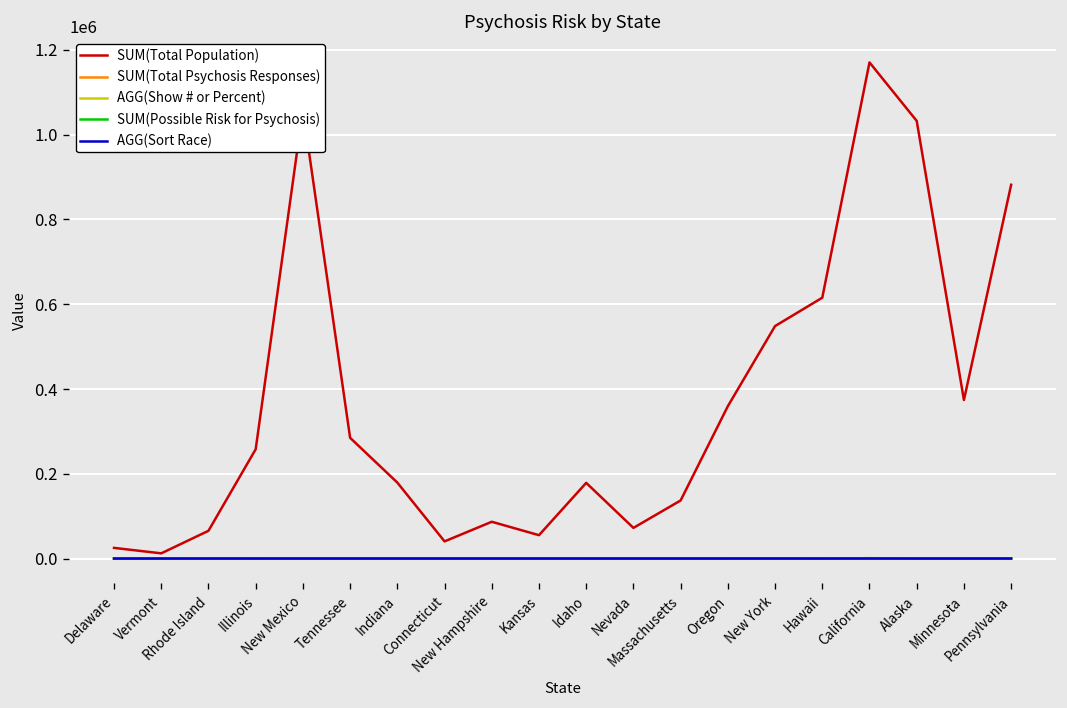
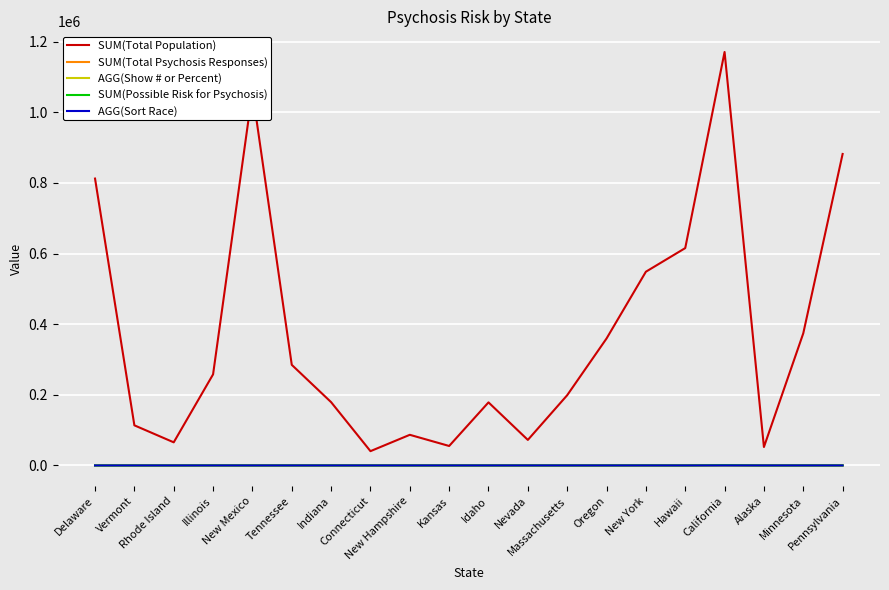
  {
    "SUM(Total Population)": {
-     "Delaware": 30000,
-     "Vermont": 10000,
+     "Delaware": 810000,
+     "Vermont": 110000,
      "Rhode Island": 70000,
      "Illinois": 260000,
      "Tennessee": 280000,
      "Indiana": 180000,
      "Connecticut": 40000,
      "New Hampshire": 90000,
      "Kansas": 60000,
      "Idaho": 180000,
      "Nevada": 70000,
-     "Massachusetts": 140000,
+     "Massachusetts": 200000,
      "Oregon": 360000,
      "New York": 550000,
      "Hawaii": 620000,
      "California": 1170000,
-     "Alaska": 1030000,
+     "Alaska": 50000,
      "Minnesota": 370000,
      "Pennsylvania": 880000
    }
  }
